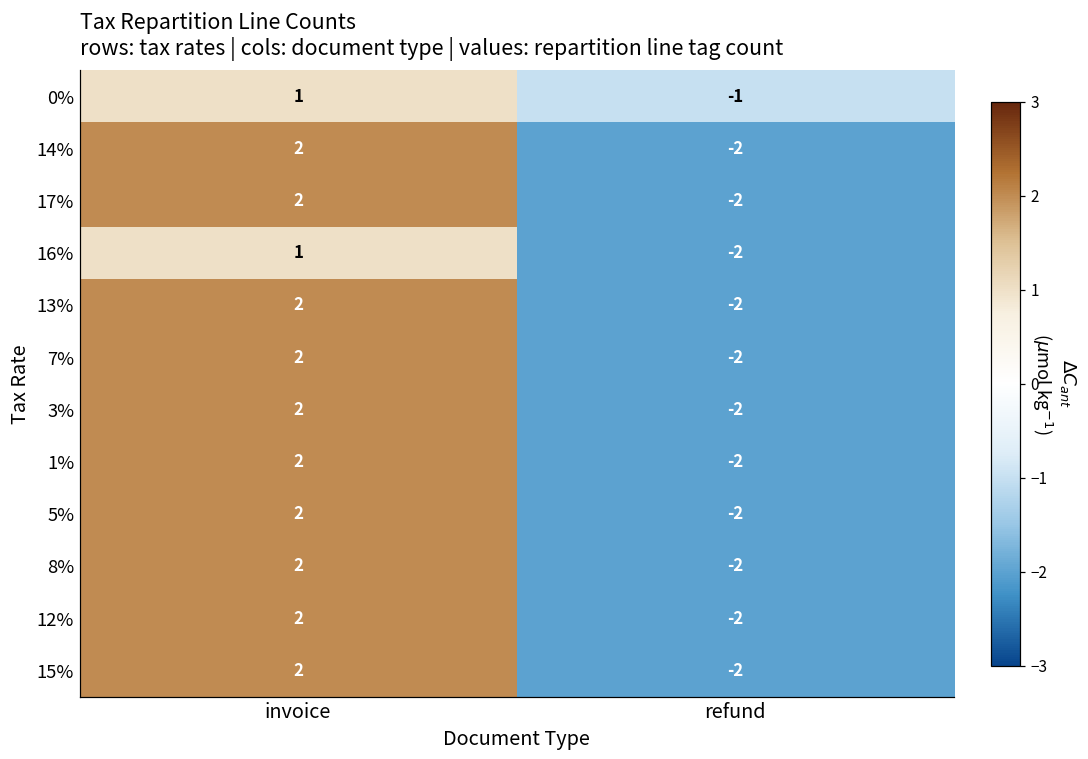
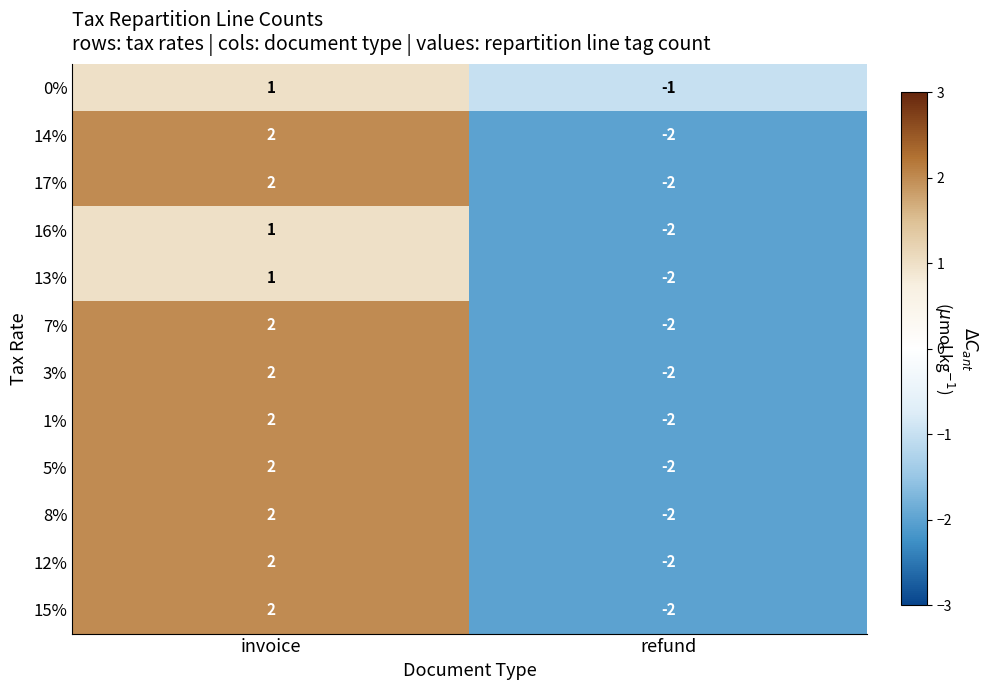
  {
    "0%": {
      "invoice": 1,
      "refund": -1
    },
    "14%": {
      "invoice": 2,
      "refund": -2
    },
    "17%": {
      "invoice": 2,
      "refund": -2
    },
    "16%": {
      "invoice": 1,
      "refund": -2
    },
    "13%": {
-     "invoice": 2,
+     "invoice": 1,
      "refund": -2
    },
    "7%": {
      "invoice": 2,
      "refund": -2
    },
    "3%": {
      "invoice": 2,
      "refund": -2
    },
    "1%": {
      "invoice": 2,
      "refund": -2
    },
    "5%": {
      "invoice": 2,
      "refund": -2
    },
    "8%": {
      "invoice": 2,
      "refund": -2
    },
    "12%": {
      "invoice": 2,
      "refund": -2
    },
    "15%": {
      "invoice": 2,
      "refund": -2
    }
  }
